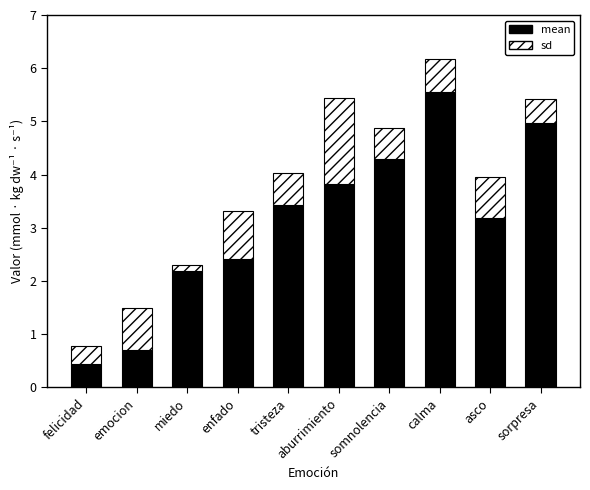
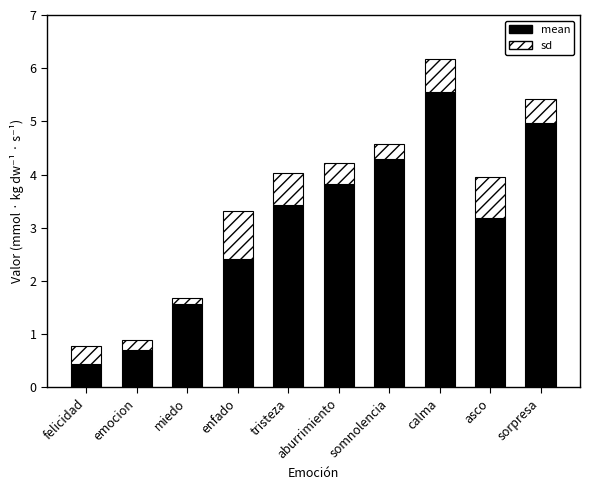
  {
    "mean": {
      "felicidad": 0.4,
      "emocion": 0.7,
-     "miedo": 2.2,
+     "miedo": 1.6,
      "enfado": 2.4,
      "tristeza": 3.4,
      "aburrimiento": 3.8,
      "somnolencia": 4.3,
      "calma": 5.6,
      "asco": 3.2,
      "sorpresa": 5.0
    },
    "sd": {
      "felicidad": 0.3,
-     "emocion": 0.8,
+     "emocion": 0.2,
      "miedo": 0.1,
      "enfado": 0.9,
      "tristeza": 0.6,
-     "aburrimiento": 1.6,
-     "somnolencia": 0.6,
+     "aburrimiento": 0.4,
+     "somnolencia": 0.3,
      "calma": 0.6,
      "asco": 0.8,
      "sorpresa": 0.5
    }
  }
